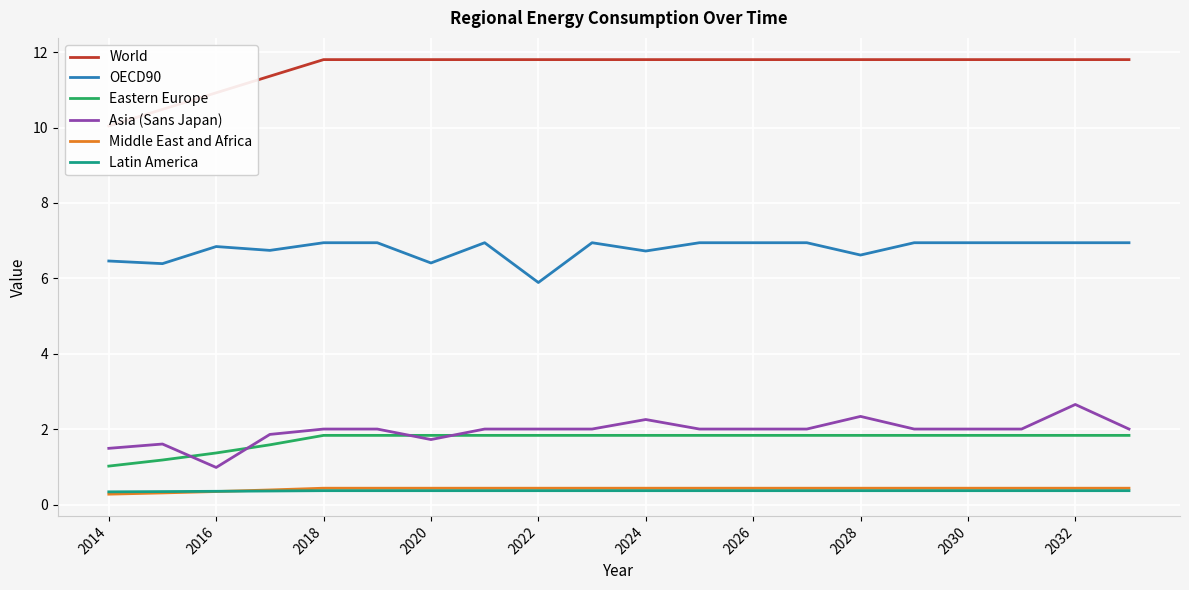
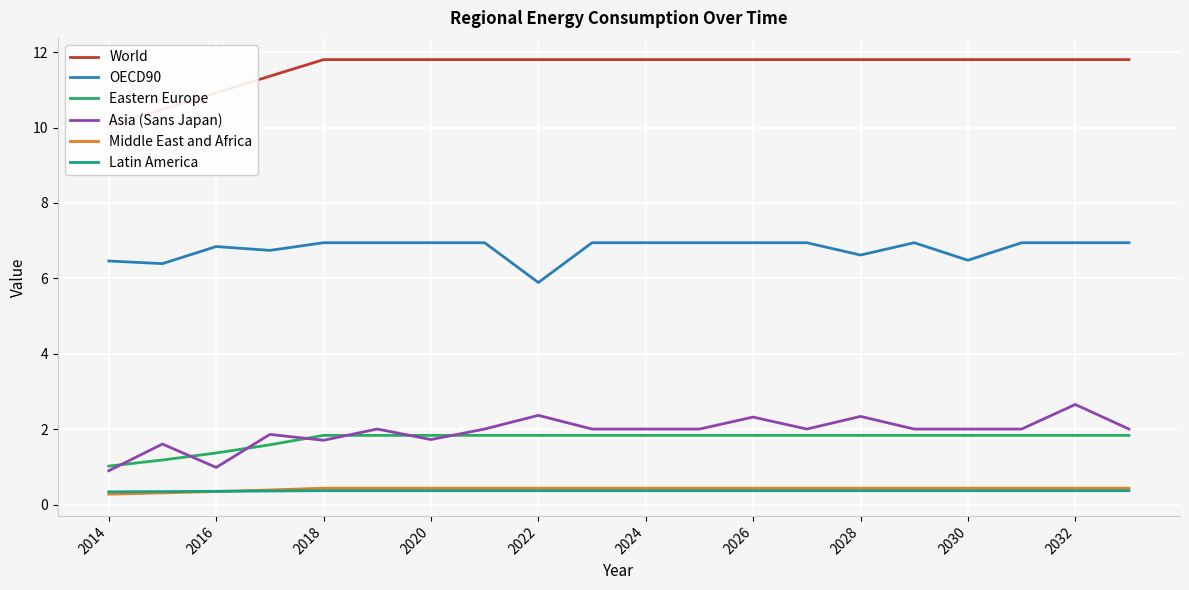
  {
    "World": {
      "2018": 11.8,
      "2020": 11.8,
      "2022": 11.8,
      "2024": 11.8,
      "2026": 11.8,
      "2028": 11.8,
      "2030": 11.8,
      "2032": 11.8
    },
    "OECD90": {
      "2014": 6.5,
      "2016": 6.8,
      "2018": 6.9,
-     "2020": 6.4,
+     "2020": 6.9,
      "2022": 5.9,
-     "2024": 6.7,
+     "2024": 6.9,
      "2026": 6.9,
      "2028": 6.6,
-     "2030": 6.9,
+     "2030": 6.5,
      "2032": 6.9
    },
    "Asia (Sans Japan)": {
-     "2014": 1.5,
+     "2014": 0.9,
      "2016": 1.0,
-     "2018": 2.0,
+     "2018": 1.7,
      "2020": 1.7,
-     "2022": 2.0,
-     "2024": 2.3,
-     "2026": 2.0,
+     "2022": 2.4,
+     "2024": 2.0,
+     "2026": 2.3,
      "2028": 2.3,
      "2030": 2.0,
      "2032": 2.7
    }
  }
